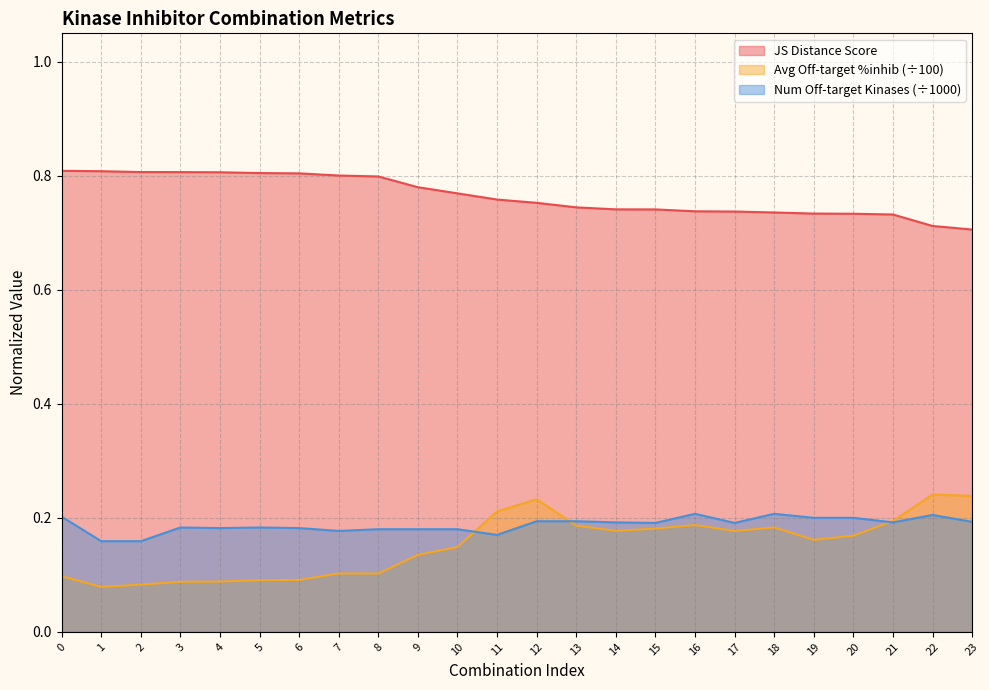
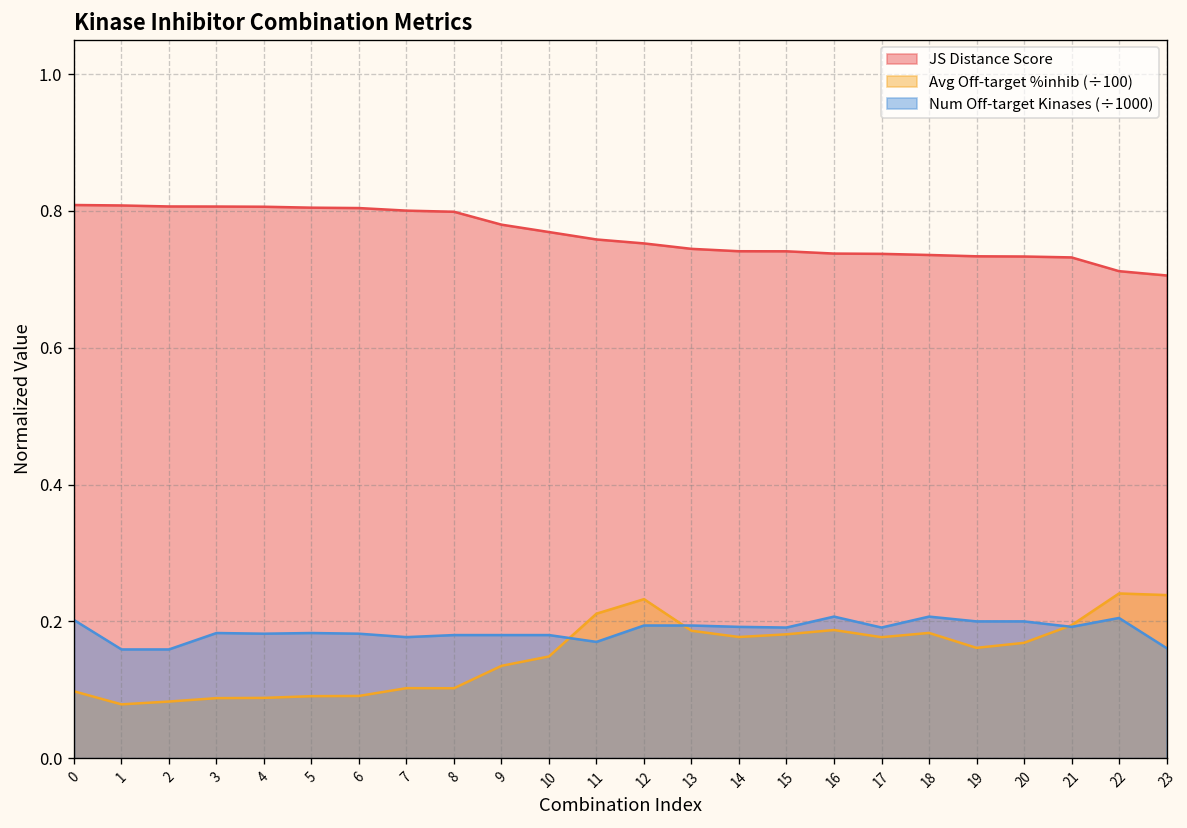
  {
    "JS Distance Score": {
      "0": 0.81,
      "1": 0.81,
      "2": 0.81,
      "3": 0.81,
      "4": 0.81,
      "5": 0.80,
      "6": 0.80,
      "7": 0.80,
      "8": 0.80,
      "9": 0.78,
      "10": 0.77,
      "11": 0.76,
      "12": 0.75,
      "13": 0.74,
      "14": 0.74,
      "15": 0.74,
      "16": 0.74,
      "17": 0.74,
      "18": 0.74,
      "19": 0.73,
      "20": 0.73,
      "21": 0.73,
      "22": 0.71,
      "23": 0.71
    },
    "Avg Off-target %inhib (÷100)": {
      "0": 0.10,
      "1": 0.08,
      "2": 0.08,
      "3": 0.09,
      "4": 0.09,
      "5": 0.09,
      "6": 0.09,
      "7": 0.10,
      "8": 0.10,
      "9": 0.13,
      "10": 0.15,
      "11": 0.21,
      "12": 0.23,
      "13": 0.19,
      "14": 0.18,
      "15": 0.18,
      "16": 0.19,
      "17": 0.18,
      "18": 0.18,
      "19": 0.16,
      "20": 0.17,
      "22": 0.24,
      "23": 0.24
    },
    "Num Off-target Kinases (÷1000)": {
      "0": 0.20,
      "1": 0.16,
      "2": 0.16,
      "3": 0.18,
      "4": 0.18,
      "5": 0.18,
      "6": 0.18,
      "7": 0.18,
      "8": 0.18,
      "9": 0.18,
      "10": 0.18,
      "11": 0.17,
      "12": 0.19,
      "13": 0.19,
      "14": 0.19,
      "15": 0.19,
      "16": 0.21,
      "17": 0.19,
      "18": 0.21,
      "19": 0.20,
      "20": 0.20,
      "22": 0.21,
-     "23": 0.19
+     "23": 0.16
    }
  }
